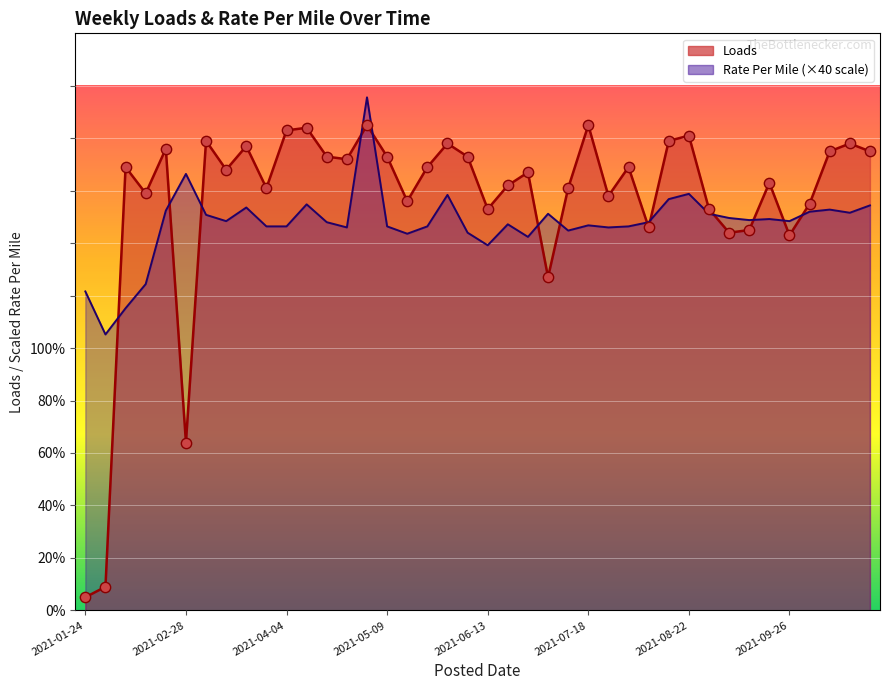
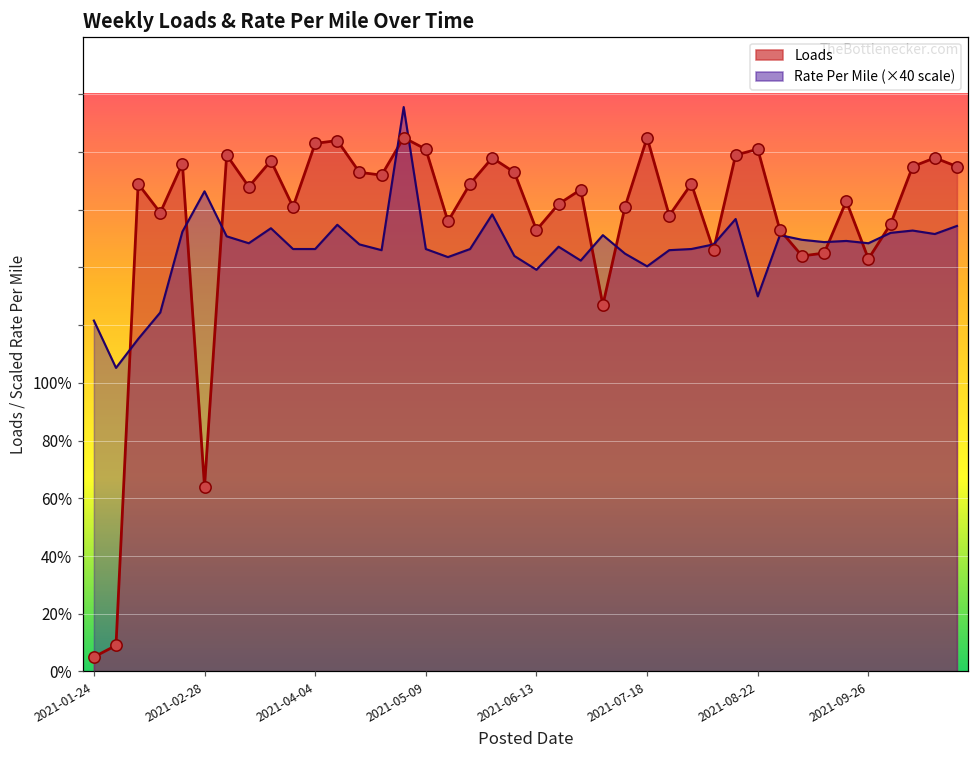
  {
    "Loads": {
      "2021-01-24": "5%",
      "2021-02-28": "64%",
      "2021-04-04": "183%",
-     "2021-05-09": "173%",
+     "2021-05-09": "181%",
      "2021-06-13": "153%",
      "2021-07-18": "185%",
      "2021-08-22": "181%",
      "2021-09-26": "143%"
    },
    "Rate Per Mile (×40 scale)": {
      "2021-01-24": "122%",
      "2021-02-28": "166%",
      "2021-04-04": "146%",
      "2021-05-09": "146%",
      "2021-06-13": "139%",
-     "2021-07-18": "147%",
-     "2021-08-22": "159%",
+     "2021-07-18": "140%",
+     "2021-08-22": "130%",
      "2021-09-26": "148%"
    }
  }
